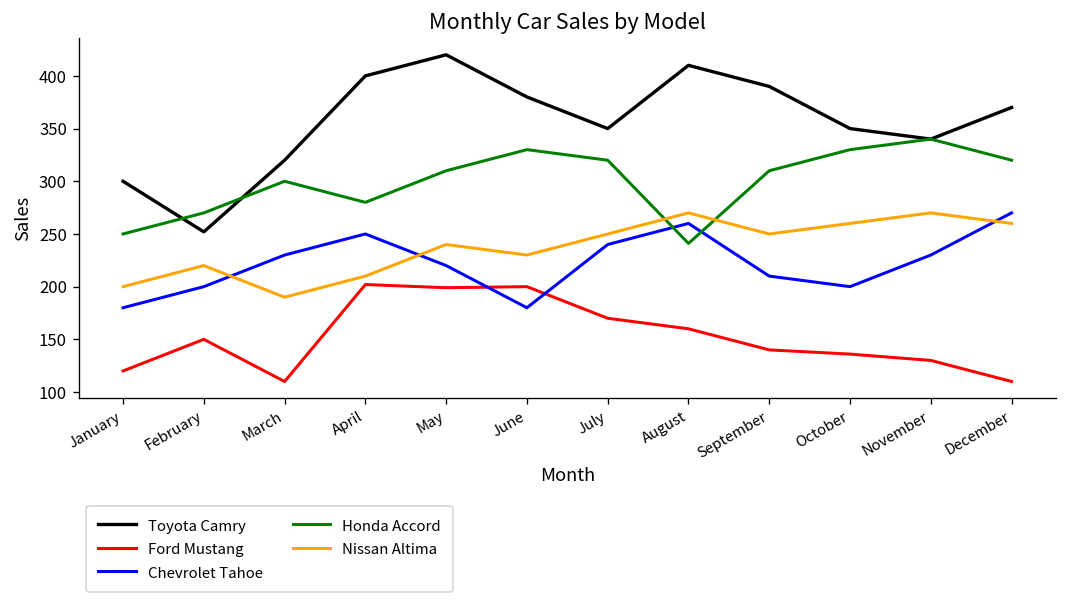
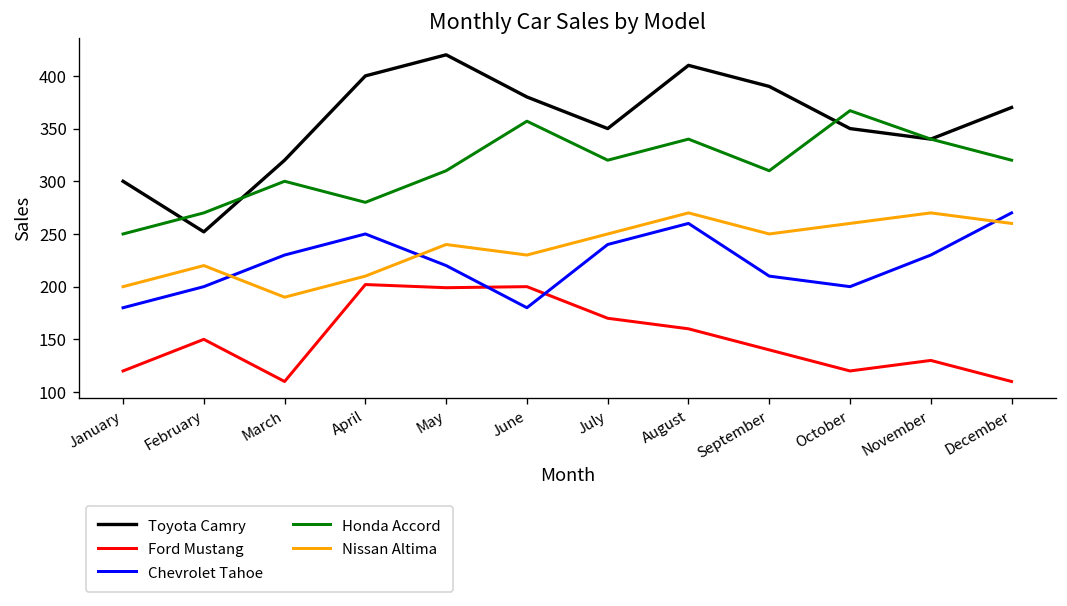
  {
    "Toyota Camry": {
      "January": 300,
      "February": 250,
      "March": 320,
      "April": 400,
      "May": 420,
      "June": 380,
      "July": 350,
      "August": 410,
      "September": 390,
      "October": 350,
      "December": 370
    },
    "Ford Mustang": {
      "January": 120,
      "February": 150,
      "March": 110,
      "April": 200,
      "May": 200,
      "June": 200,
      "July": 170,
      "August": 160,
      "September": 140,
-     "October": 140,
+     "October": 120,
      "November": 130,
      "December": 110
    },
    "Chevrolet Tahoe": {
      "January": 180,
      "February": 200,
      "March": 230,
      "April": 250,
      "May": 220,
      "June": 180,
      "July": 240,
      "August": 260,
      "September": 210,
      "October": 200,
      "November": 230,
      "December": 270
    },
    "Honda Accord": {
      "January": 250,
      "February": 270,
      "March": 300,
      "April": 280,
      "May": 310,
-     "June": 330,
+     "June": 360,
      "July": 320,
-     "August": 240,
+     "August": 340,
      "September": 310,
-     "October": 330,
+     "October": 370,
      "December": 320
    },
    "Nissan Altima": {
      "January": 200,
      "February": 220,
      "March": 190,
      "April": 210,
      "May": 240,
      "June": 230,
      "July": 250,
      "August": 270,
      "September": 250,
      "October": 260,
      "November": 270,
      "December": 260
    }
  }
